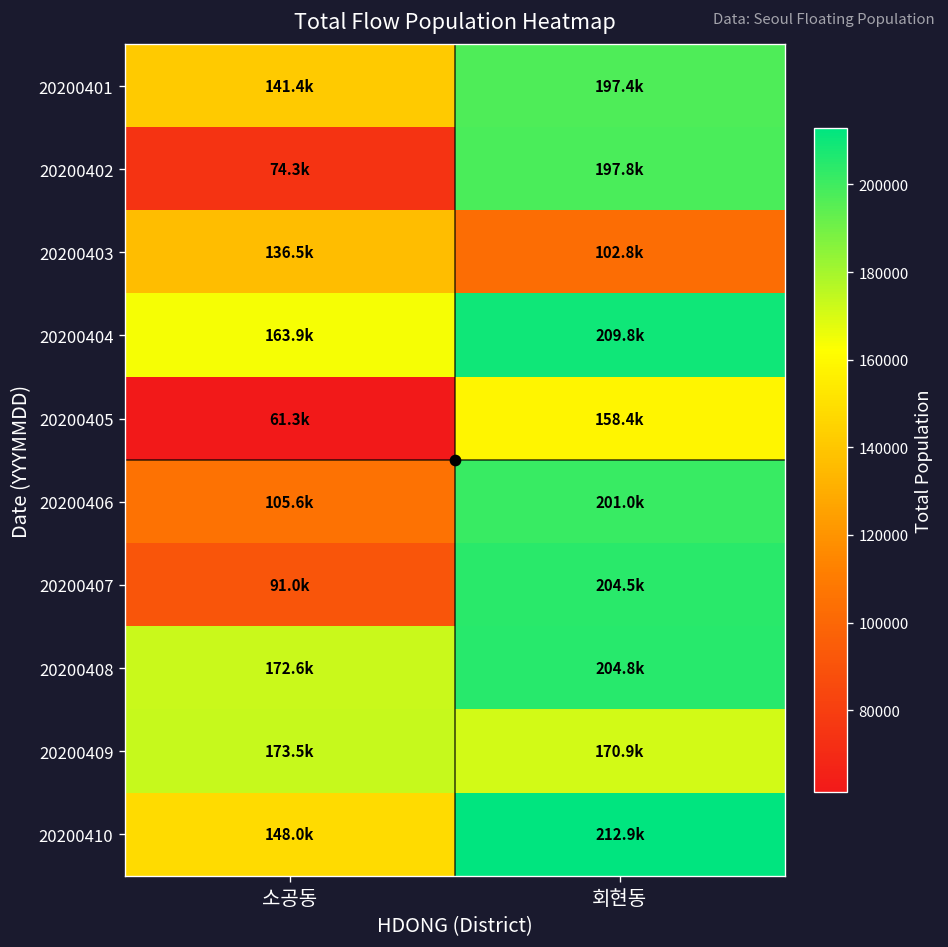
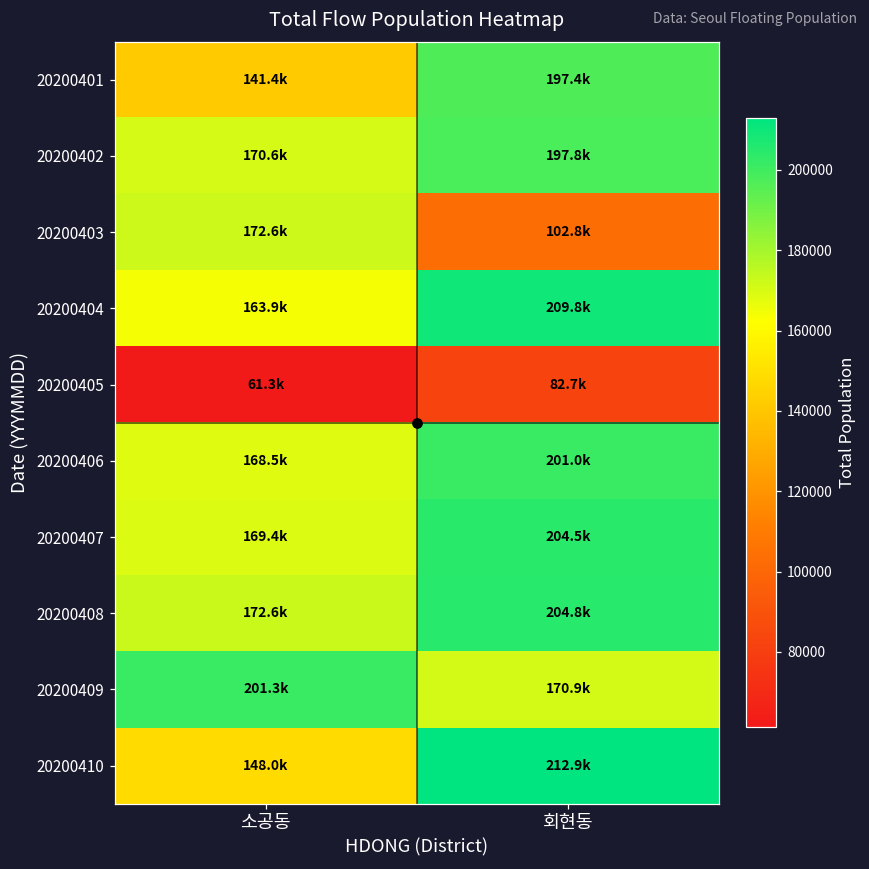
  {
    "20200401": {
      "소공동": "141.4k",
      "회현동": "197.4k"
    },
    "20200402": {
-     "소공동": "74.3k",
+     "소공동": "170.6k",
      "회현동": "197.8k"
    },
    "20200403": {
-     "소공동": "136.5k",
+     "소공동": "172.6k",
      "회현동": "102.8k"
    },
    "20200404": {
      "소공동": "163.9k",
      "회현동": "209.8k"
    },
    "20200405": {
      "소공동": "61.3k",
-     "회현동": "158.4k"
+     "회현동": "82.7k"
    },
    "20200406": {
-     "소공동": "105.6k",
+     "소공동": "168.5k",
      "회현동": "201.0k"
    },
    "20200407": {
-     "소공동": "91.0k",
+     "소공동": "169.4k",
      "회현동": "204.5k"
    },
    "20200408": {
      "소공동": "172.6k",
      "회현동": "204.8k"
    },
    "20200409": {
-     "소공동": "173.5k",
+     "소공동": "201.3k",
      "회현동": "170.9k"
    },
    "20200410": {
      "소공동": "148.0k",
      "회현동": "212.9k"
    }
  }
